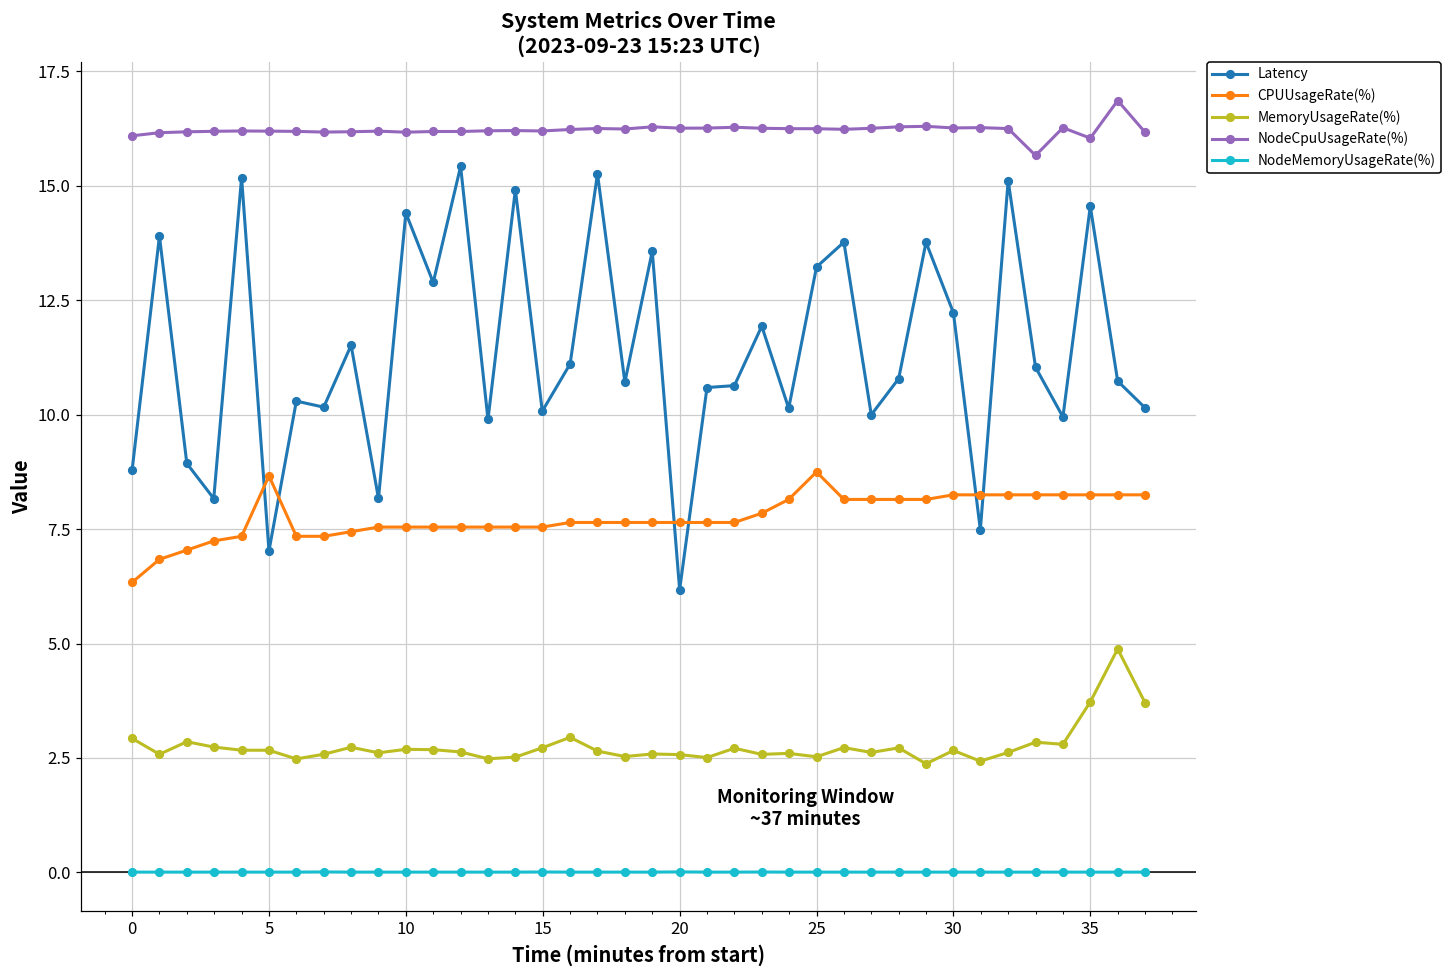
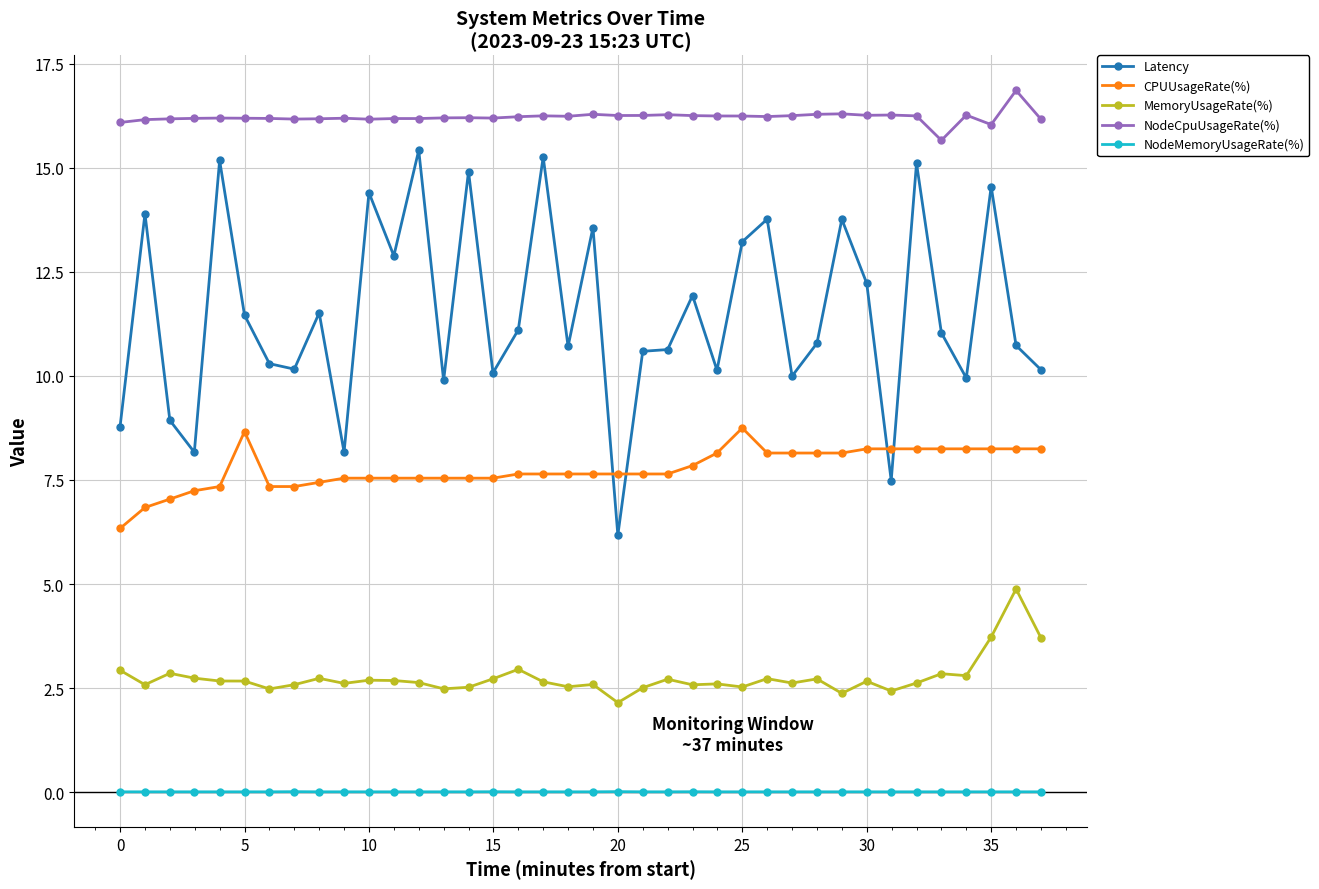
  {
    "Latency": {
      "0": 8.8,
-     "5": 7.0,
+     "5": 11.5,
      "10": 14.4,
      "15": 10.1,
      "20": 6.2,
      "25": 13.2,
      "30": 12.2,
      "35": 14.6
    },
    "CPUUsageRate(%)": {
      "0": 6.3,
      "5": 8.7,
      "10": 7.5,
      "15": 7.5,
      "20": 7.6,
      "25": 8.7,
      "30": 8.2,
      "35": 8.2
    },
    "MemoryUsageRate(%)": {
      "0": 2.9,
      "5": 2.7,
      "10": 2.7,
      "15": 2.7,
-     "20": 2.6,
+     "20": 2.1,
      "25": 2.5,
      "30": 2.7,
      "35": 3.7
    },
    "NodeCpuUsageRate(%)": {
      "0": 16.1,
      "5": 16.2,
      "10": 16.2,
      "15": 16.2,
      "20": 16.3,
      "25": 16.2,
      "30": 16.3,
      "35": 16.0
    },
    "NodeMemoryUsageRate(%)": {
      "0": 0.0,
      "5": 0.0,
      "10": 0.0,
      "15": 0.0,
      "20": 0.0,
      "25": 0.0,
      "30": 0.0,
      "35": 0.0
    }
  }
